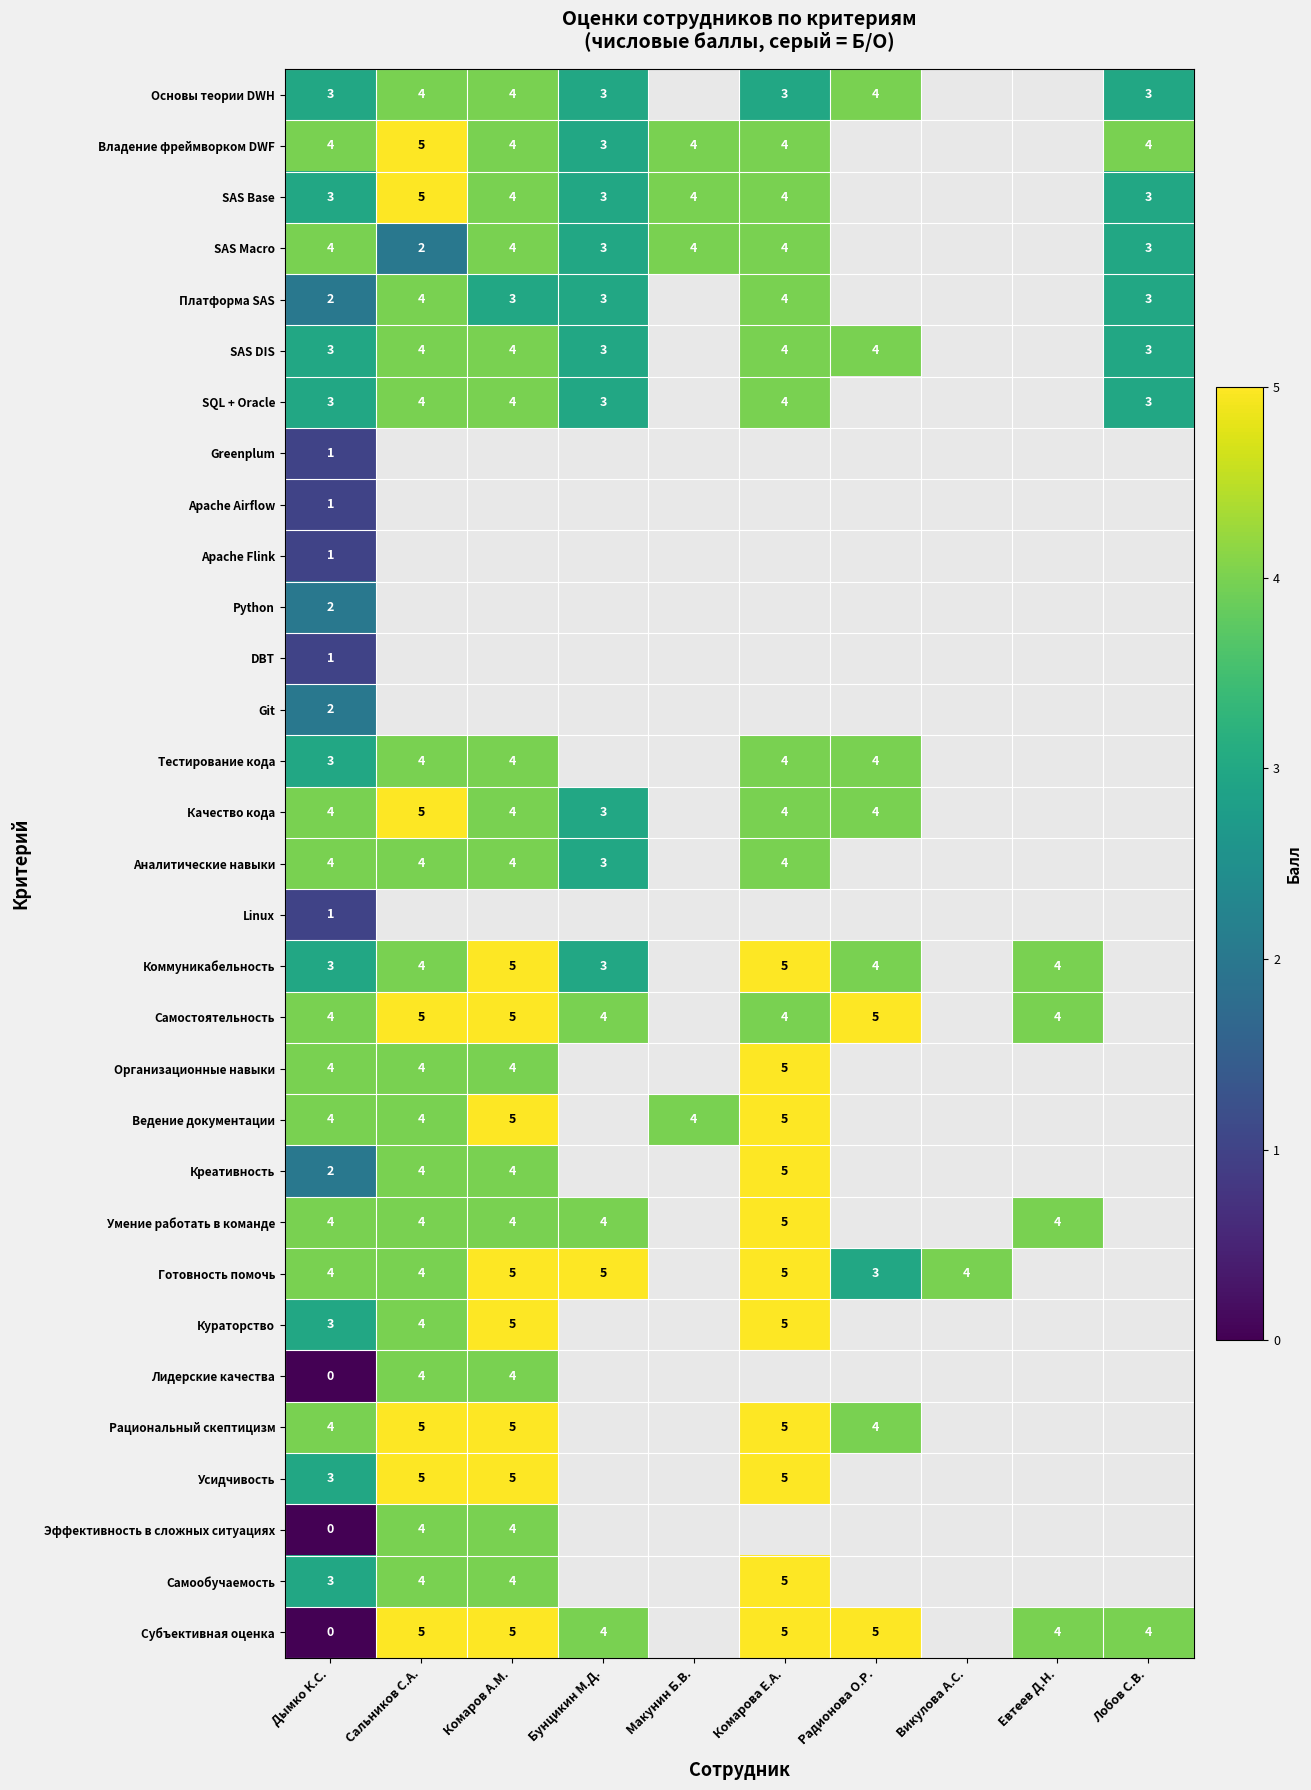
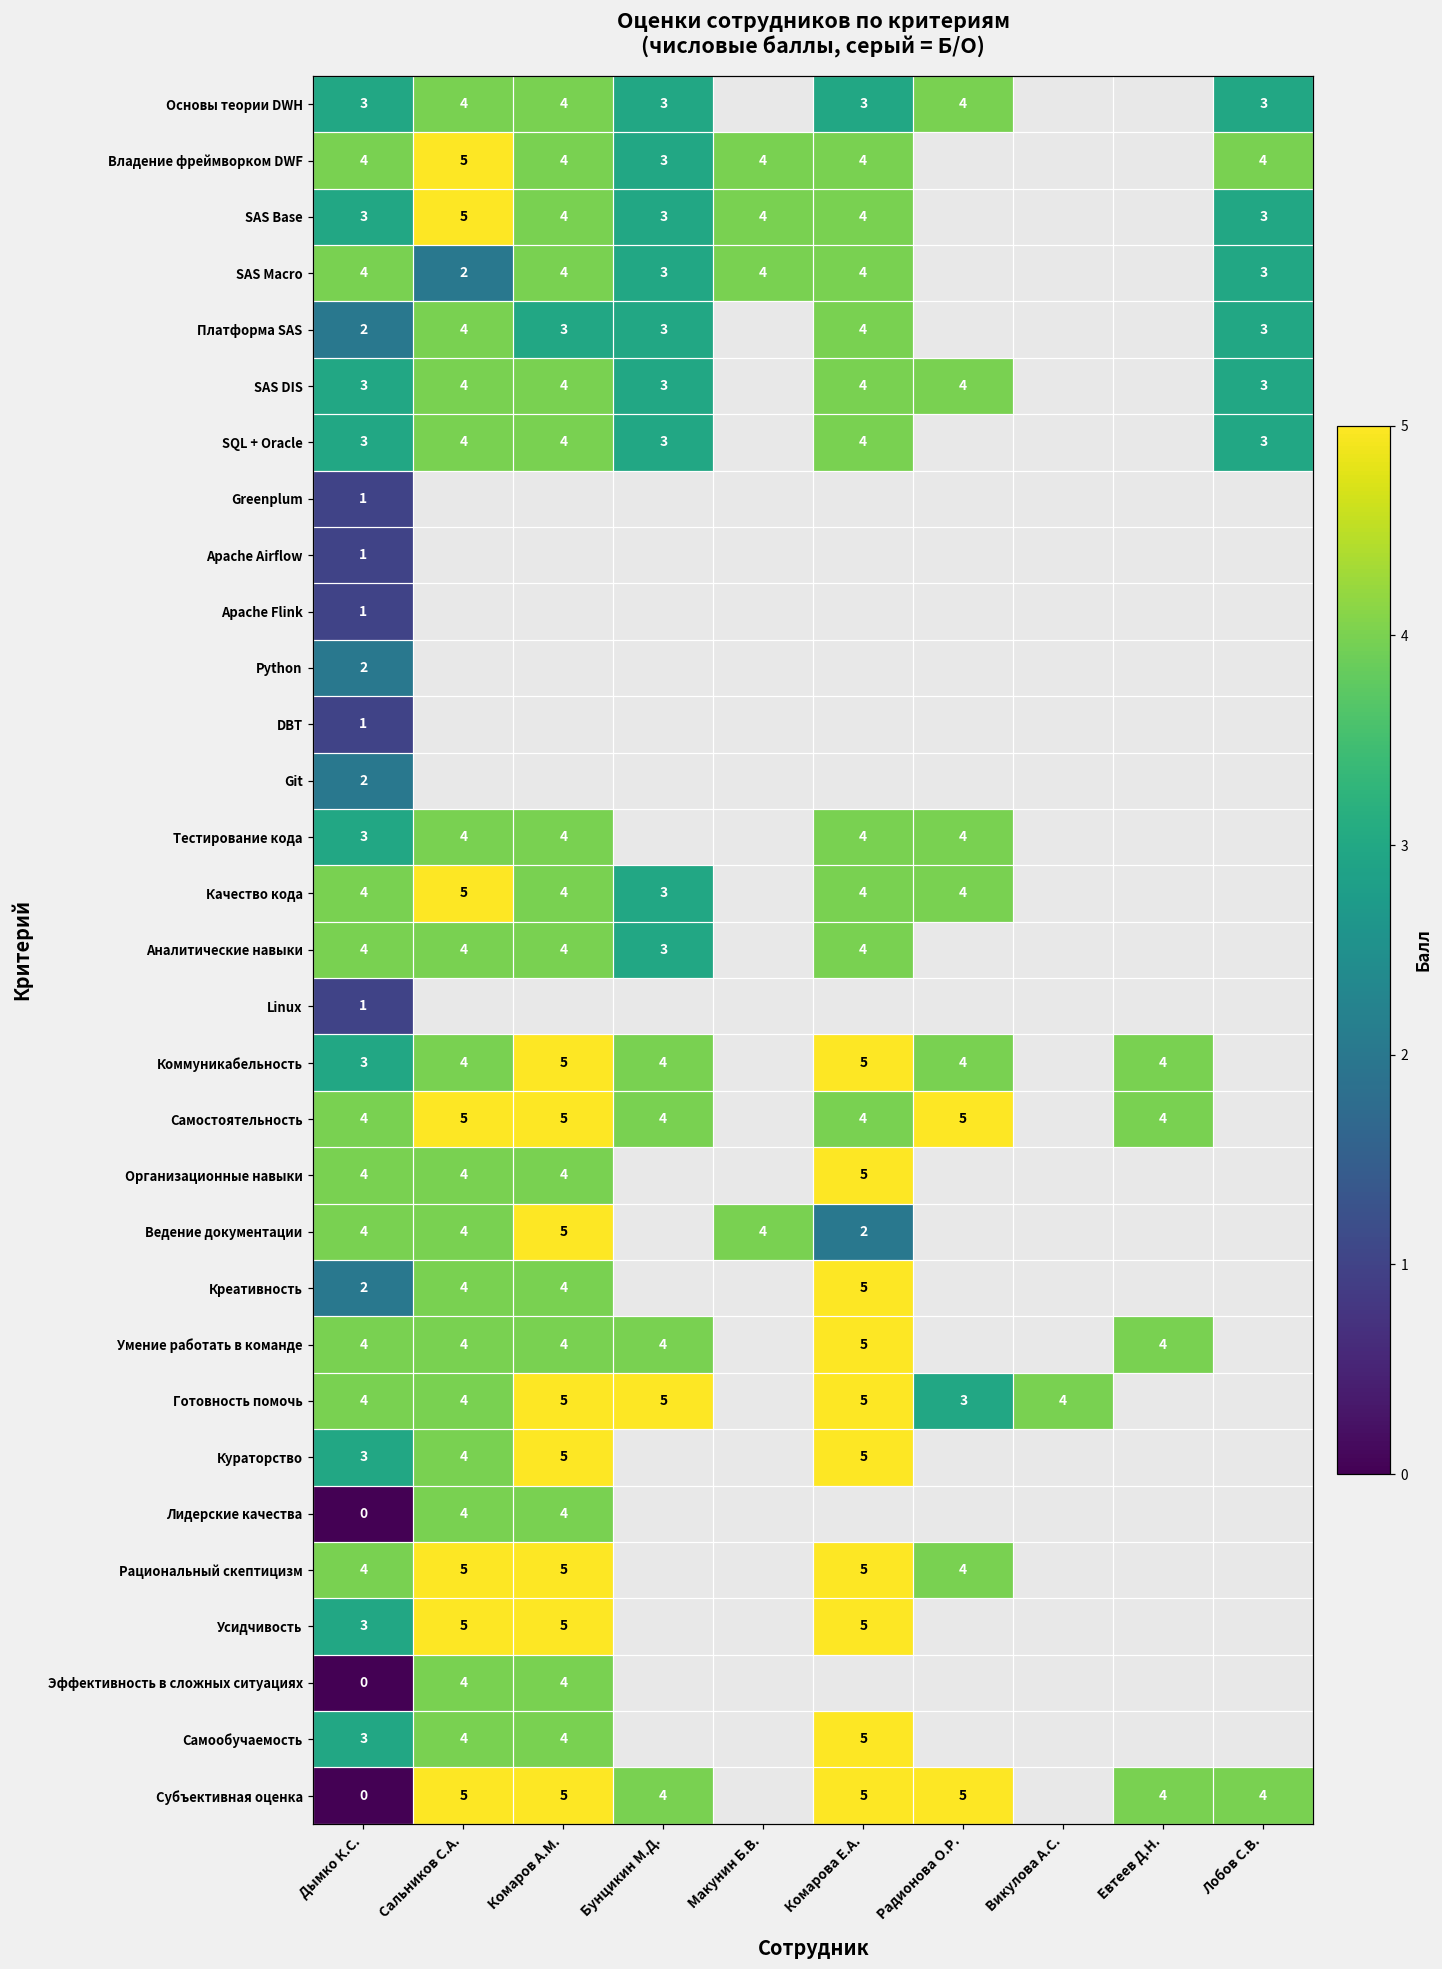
  {
    "Основы теории DWH": {
      "Дымко К.С.": 3,
      "Сальников С.А.": 4,
      "Комаров А.М.": 4,
      "Бунцикин М.Д.": 3,
      "Комарова Е.А.": 3,
      "Радионова О.Р.": 4,
      "Лобов С.В.": 3
    },
    "Владение фреймворком DWF": {
      "Дымко К.С.": 4,
      "Сальников С.А.": 5,
      "Комаров А.М.": 4,
      "Бунцикин М.Д.": 3,
      "Макунин Б.В.": 4,
      "Комарова Е.А.": 4,
      "Лобов С.В.": 4
    },
    "SAS Base": {
      "Дымко К.С.": 3,
      "Сальников С.А.": 5,
      "Комаров А.М.": 4,
      "Бунцикин М.Д.": 3,
      "Макунин Б.В.": 4,
      "Комарова Е.А.": 4,
      "Лобов С.В.": 3
    },
    "SAS Macro": {
      "Дымко К.С.": 4,
      "Сальников С.А.": 2,
      "Комаров А.М.": 4,
      "Бунцикин М.Д.": 3,
      "Макунин Б.В.": 4,
      "Комарова Е.А.": 4,
      "Лобов С.В.": 3
    },
    "Платформа SAS": {
      "Дымко К.С.": 2,
      "Сальников С.А.": 4,
      "Комаров А.М.": 3,
      "Бунцикин М.Д.": 3,
      "Комарова Е.А.": 4,
      "Лобов С.В.": 3
    },
    "SAS DIS": {
      "Дымко К.С.": 3,
      "Сальников С.А.": 4,
      "Комаров А.М.": 4,
      "Бунцикин М.Д.": 3,
      "Комарова Е.А.": 4,
      "Радионова О.Р.": 4,
      "Лобов С.В.": 3
    },
    "SQL + Oracle": {
      "Дымко К.С.": 3,
      "Сальников С.А.": 4,
      "Комаров А.М.": 4,
      "Бунцикин М.Д.": 3,
      "Комарова Е.А.": 4,
      "Лобов С.В.": 3
    },
    "Greenplum": {
      "Дымко К.С.": 1
    },
    "Apache Airflow": {
      "Дымко К.С.": 1
    },
    "Apache Flink": {
      "Дымко К.С.": 1
    },
    "Python": {
      "Дымко К.С.": 2
    },
    "DBT": {
      "Дымко К.С.": 1
    },
    "Git": {
      "Дымко К.С.": 2
    },
    "Тестирование кода": {
      "Дымко К.С.": 3,
      "Сальников С.А.": 4,
      "Комаров А.М.": 4,
      "Комарова Е.А.": 4,
      "Радионова О.Р.": 4
    },
    "Качество кода": {
      "Дымко К.С.": 4,
      "Сальников С.А.": 5,
      "Комаров А.М.": 4,
      "Бунцикин М.Д.": 3,
      "Комарова Е.А.": 4,
      "Радионова О.Р.": 4
    },
    "Аналитические навыки": {
      "Дымко К.С.": 4,
      "Сальников С.А.": 4,
      "Комаров А.М.": 4,
      "Бунцикин М.Д.": 3,
      "Комарова Е.А.": 4
    },
    "Linux": {
      "Дымко К.С.": 1
    },
    "Коммуникабельность": {
      "Дымко К.С.": 3,
      "Сальников С.А.": 4,
      "Комаров А.М.": 5,
-     "Бунцикин М.Д.": 3,
+     "Бунцикин М.Д.": 4,
      "Комарова Е.А.": 5,
      "Радионова О.Р.": 4,
      "Евтеев Д.Н.": 4
    },
    "Самостоятельность": {
      "Дымко К.С.": 4,
      "Сальников С.А.": 5,
      "Комаров А.М.": 5,
      "Бунцикин М.Д.": 4,
      "Комарова Е.А.": 4,
      "Радионова О.Р.": 5,
      "Евтеев Д.Н.": 4
    },
    "Организационные навыки": {
      "Дымко К.С.": 4,
      "Сальников С.А.": 4,
      "Комаров А.М.": 4,
      "Комарова Е.А.": 5
    },
    "Ведение документации": {
      "Дымко К.С.": 4,
      "Сальников С.А.": 4,
      "Комаров А.М.": 5,
      "Макунин Б.В.": 4,
-     "Комарова Е.А.": 5
+     "Комарова Е.А.": 2
    },
    "Креативность": {
      "Дымко К.С.": 2,
      "Сальников С.А.": 4,
      "Комаров А.М.": 4,
      "Комарова Е.А.": 5
    },
    "Умение работать в команде": {
      "Дымко К.С.": 4,
      "Сальников С.А.": 4,
      "Комаров А.М.": 4,
      "Бунцикин М.Д.": 4,
      "Комарова Е.А.": 5,
      "Евтеев Д.Н.": 4
    },
    "Готовность помочь": {
      "Дымко К.С.": 4,
      "Сальников С.А.": 4,
      "Комаров А.М.": 5,
      "Бунцикин М.Д.": 5,
      "Комарова Е.А.": 5,
      "Радионова О.Р.": 3,
      "Викулова А.С.": 4
    },
    "Кураторство": {
      "Дымко К.С.": 3,
      "Сальников С.А.": 4,
      "Комаров А.М.": 5,
      "Комарова Е.А.": 5
    },
    "Лидерские качества": {
      "Дымко К.С.": 0,
      "Сальников С.А.": 4,
      "Комаров А.М.": 4
    },
    "Рациональный скептицизм": {
      "Дымко К.С.": 4,
      "Сальников С.А.": 5,
      "Комаров А.М.": 5,
      "Комарова Е.А.": 5,
      "Радионова О.Р.": 4
    },
    "Усидчивость": {
      "Дымко К.С.": 3,
      "Сальников С.А.": 5,
      "Комаров А.М.": 5,
      "Комарова Е.А.": 5
    },
    "Эффективность в сложных ситуациях": {
      "Дымко К.С.": 0,
      "Сальников С.А.": 4,
      "Комаров А.М.": 4
    },
    "Самообучаемость": {
      "Дымко К.С.": 3,
      "Сальников С.А.": 4,
      "Комаров А.М.": 4,
      "Комарова Е.А.": 5
    },
    "Субъективная оценка": {
      "Дымко К.С.": 0,
      "Сальников С.А.": 5,
      "Комаров А.М.": 5,
      "Бунцикин М.Д.": 4,
      "Комарова Е.А.": 5,
      "Радионова О.Р.": 5,
      "Евтеев Д.Н.": 4,
      "Лобов С.В.": 4
    }
  }
